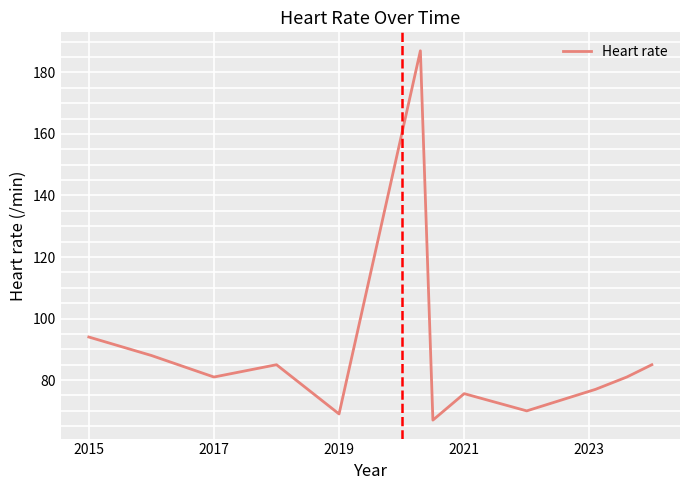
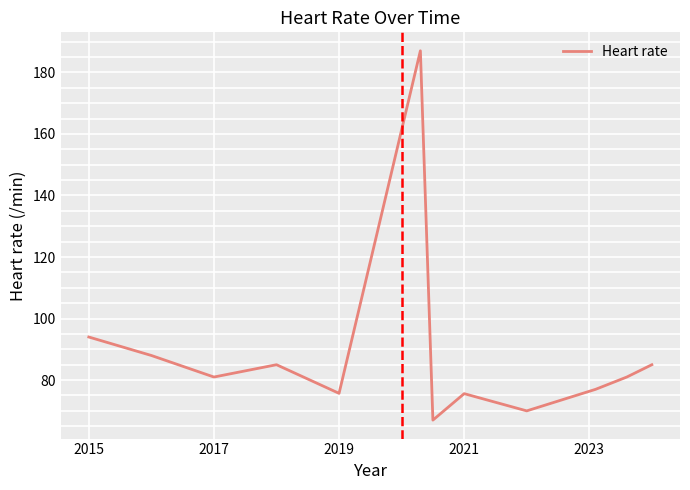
  {
    "2015": 94,
    "2017": 81,
-   "2019": 69,
+   "2019": 76,
    "2021": 76
  }
